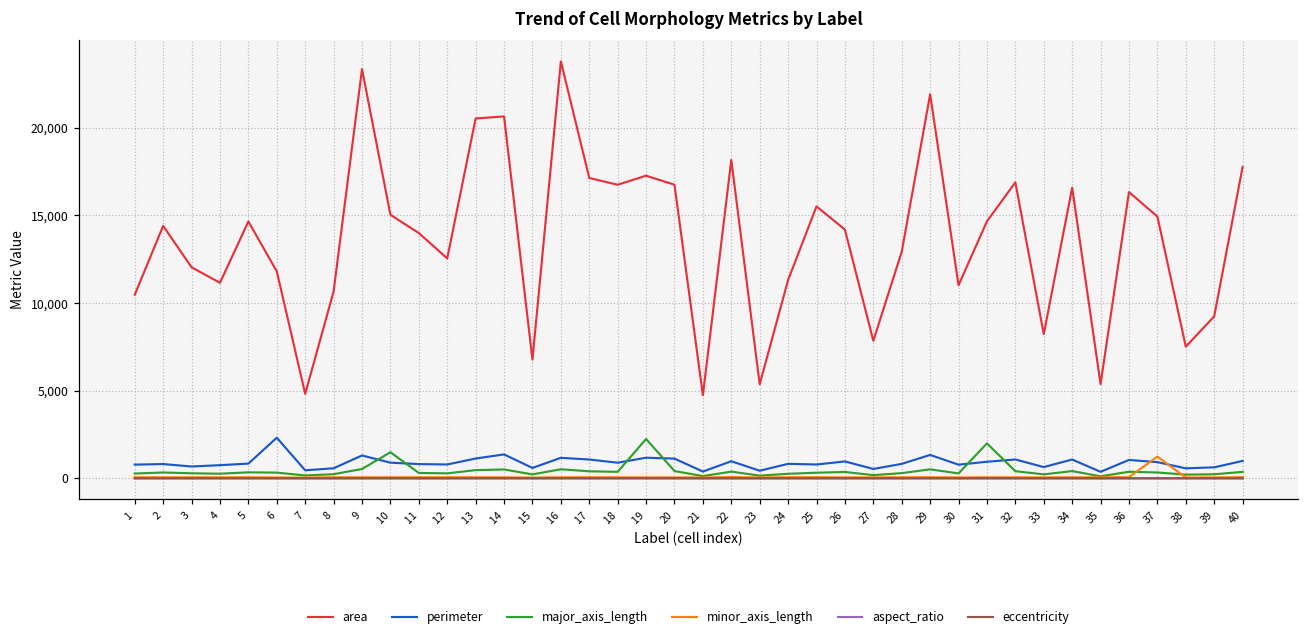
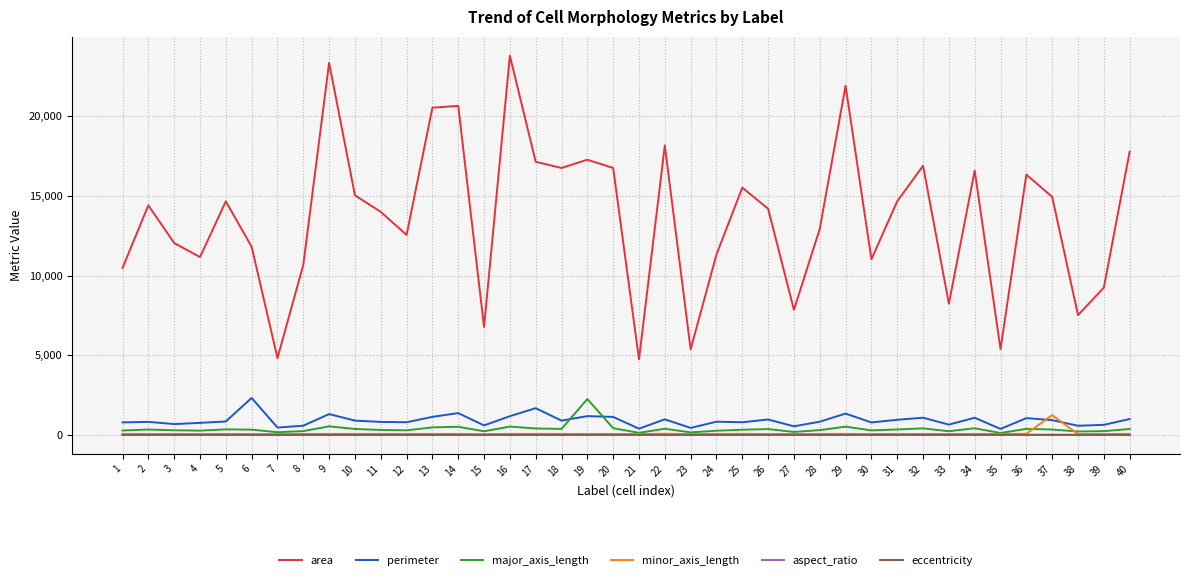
  {
    "area": {
      "1": "10,500",
      "2": "14,400",
      "3": "12,000",
      "4": "11,200",
      "5": "14,700",
      "6": "11,800",
      "7": "4,800",
      "8": "10,700",
      "9": "23,300",
      "10": "15,000",
      "11": "14,000",
      "12": "12,500",
      "13": "20,500",
      "14": "20,600",
      "15": "6,800",
      "16": "23,800",
      "17": "17,100",
      "18": "16,700",
      "19": "17,300",
      "20": "16,800",
      "21": "4,700",
      "22": "18,200",
      "23": "5,400",
      "24": "11,300",
      "25": "15,500",
      "26": "14,200",
      "27": "7,800",
      "28": "12,900",
      "29": "21,900",
      "30": "11,000",
      "31": "14,700",
      "32": "16,900",
      "33": "8,200",
      "34": "16,600",
      "35": "5,400",
      "36": "16,300",
      "37": "14,900",
      "38": "7,500",
      "39": "9,200",
      "40": "17,800"
    },
    "perimeter": {
      "1": "800",
      "2": "800",
      "3": "700",
      "4": "800",
      "5": "800",
      "6": "2,300",
      "7": "500",
      "8": "600",
      "9": "1,300",
      "10": "900",
      "11": "800",
      "12": "800",
      "13": "1,100",
      "14": "1,400",
      "15": "600",
      "16": "1,200",
-     "17": "1,100",
+     "17": "1,700",
      "18": "900",
      "19": "1,200",
      "20": "1,100",
      "21": "400",
      "22": "1,000",
      "23": "400",
      "24": "800",
      "25": "800",
      "26": "1,000",
      "27": "500",
      "28": "800",
      "29": "1,300",
      "30": "800",
      "31": "900",
      "32": "1,100",
      "33": "600",
      "34": "1,100",
      "35": "400",
      "36": "1,000",
      "37": "900",
      "38": "600",
      "39": "600",
      "40": "1,000"
    },
    "major_axis_length": {
      "1": "300",
      "2": "300",
      "3": "300",
      "4": "300",
      "5": "300",
      "6": "300",
      "8": "200",
      "9": "500",
-     "10": "1,500",
+     "10": "400",
      "11": "300",
      "12": "300",
      "13": "500",
      "14": "500",
      "15": "200",
      "16": "500",
      "17": "400",
      "18": "400",
      "19": "2,200",
      "20": "400",
      "22": "400",
      "24": "300",
      "25": "300",
      "26": "400",
      "28": "300",
      "29": "500",
      "30": "300",
-     "31": "2,000",
+     "31": "300",
      "32": "400",
      "33": "200",
      "34": "400",
      "36": "400",
      "37": "300",
      "38": "200",
      "39": "200",
      "40": "400"
    },
    "minor_axis_length": {
      "37": "1,200"
    },
    "eccentricity": {
      "37": "0"
    }
  }
